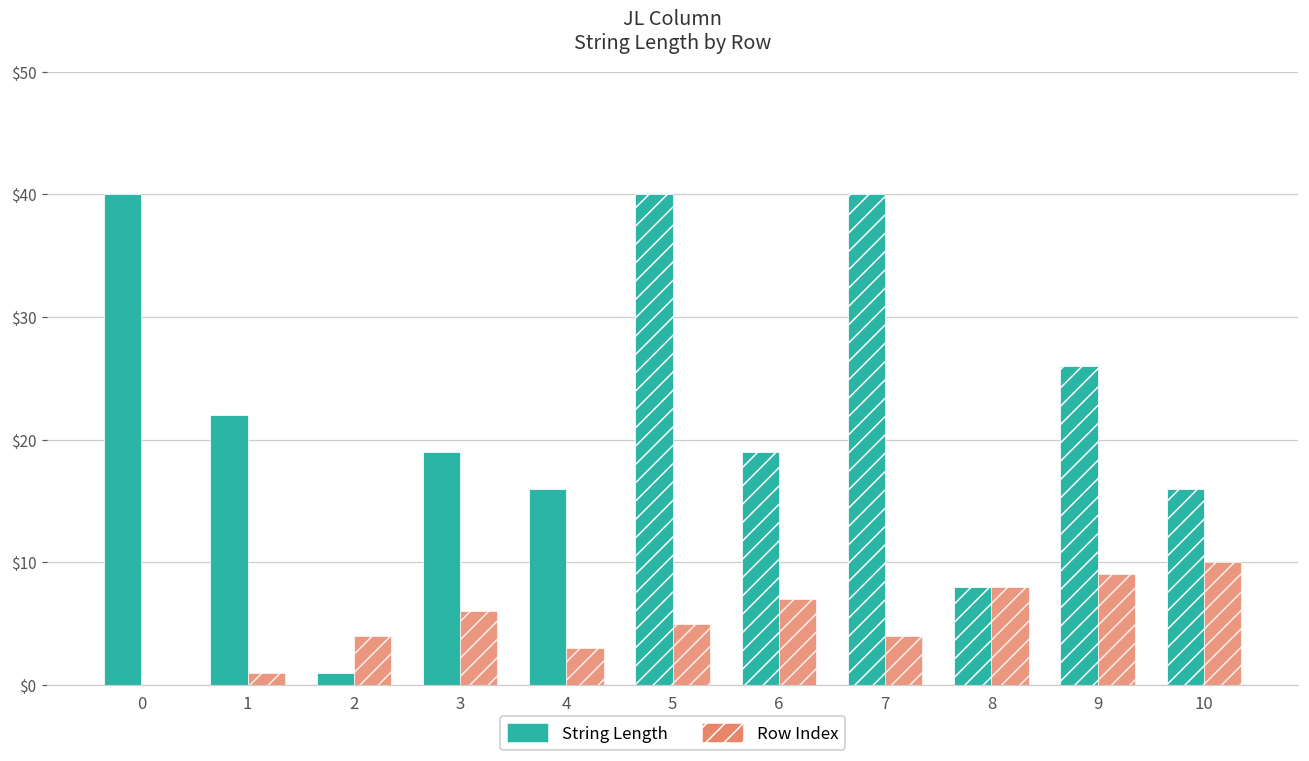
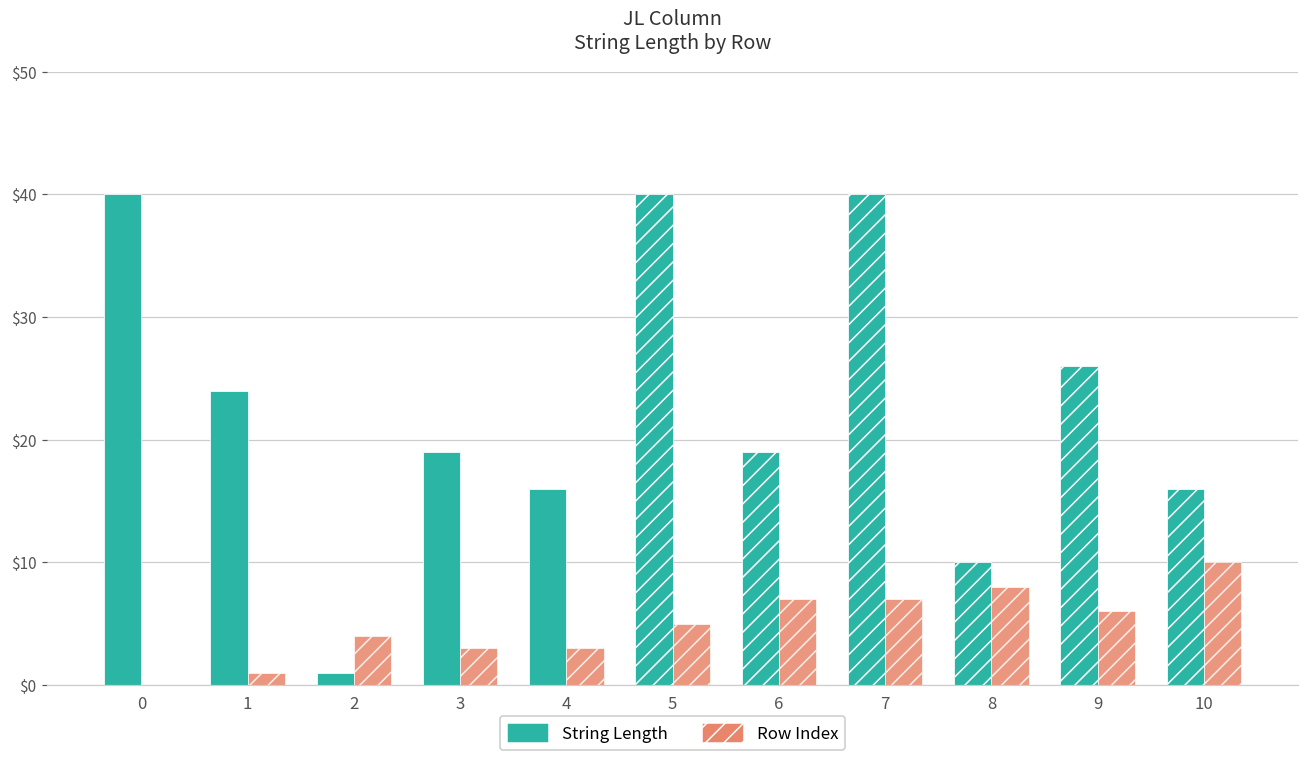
  {
    "String Length": {
      "0": "$40",
-     "1": "$22",
+     "1": "$24",
      "2": "$1",
      "3": "$19",
      "4": "$16",
      "5": "$40",
      "6": "$19",
      "7": "$40",
-     "8": "$8",
+     "8": "$10",
      "9": "$26",
      "10": "$16"
    },
    "Row Index": {
      "0": "$0",
      "1": "$1",
      "2": "$4",
-     "3": "$6",
+     "3": "$3",
      "4": "$3",
      "5": "$5",
      "6": "$7",
-     "7": "$4",
+     "7": "$7",
      "8": "$8",
-     "9": "$9",
+     "9": "$6",
      "10": "$10"
    }
  }
